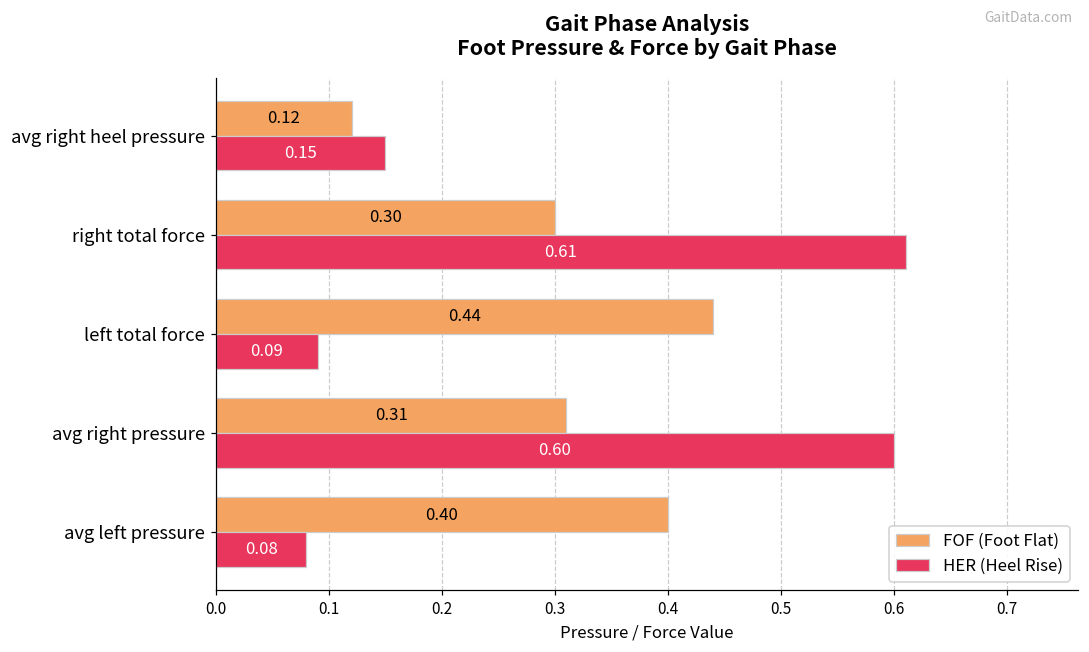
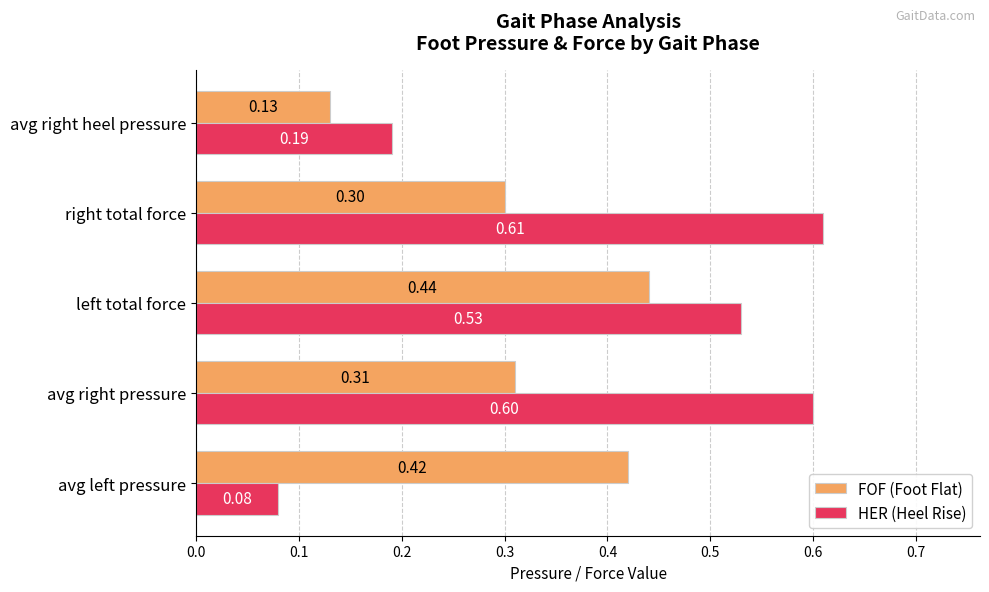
  {
    "FOF (Foot Flat)": {
-     "avg right heel pressure": 0.12,
+     "avg right heel pressure": 0.13,
      "right total force": 0.30,
      "left total force": 0.44,
      "avg right pressure": 0.31,
-     "avg left pressure": 0.40
+     "avg left pressure": 0.42
    },
    "HER (Heel Rise)": {
-     "avg right heel pressure": 0.15,
+     "avg right heel pressure": 0.19,
      "right total force": 0.61,
-     "left total force": 0.09,
+     "left total force": 0.53,
      "avg right pressure": 0.60,
      "avg left pressure": 0.08
    }
  }
